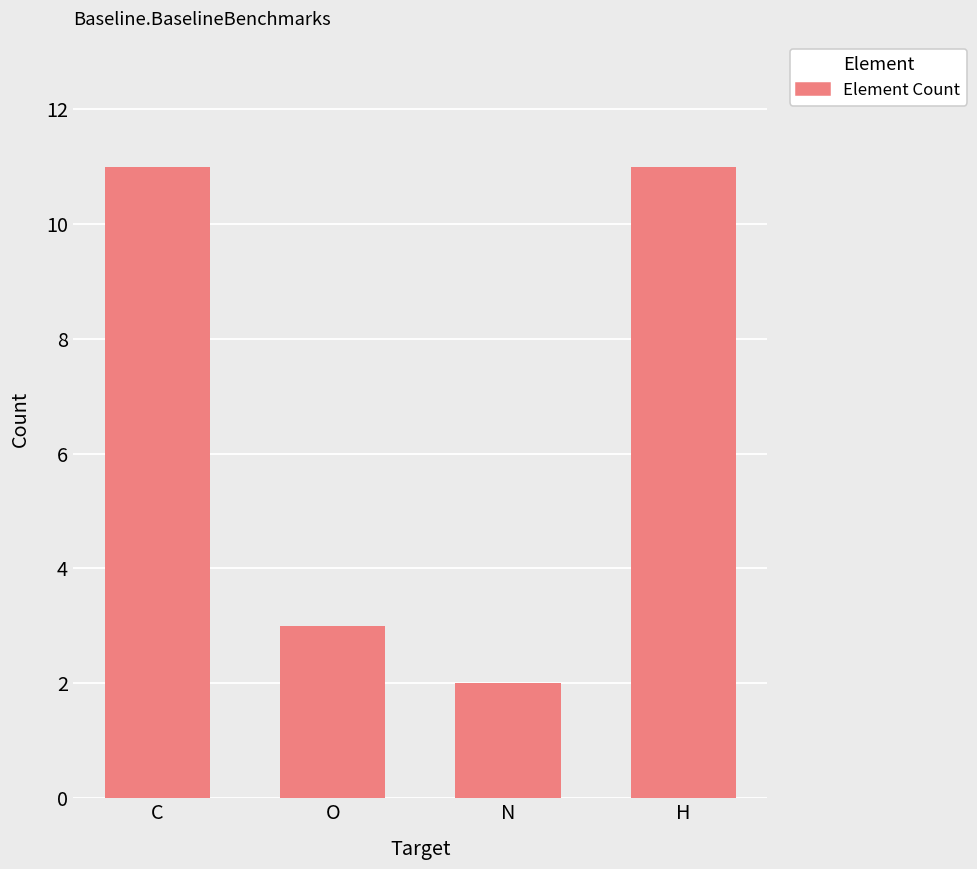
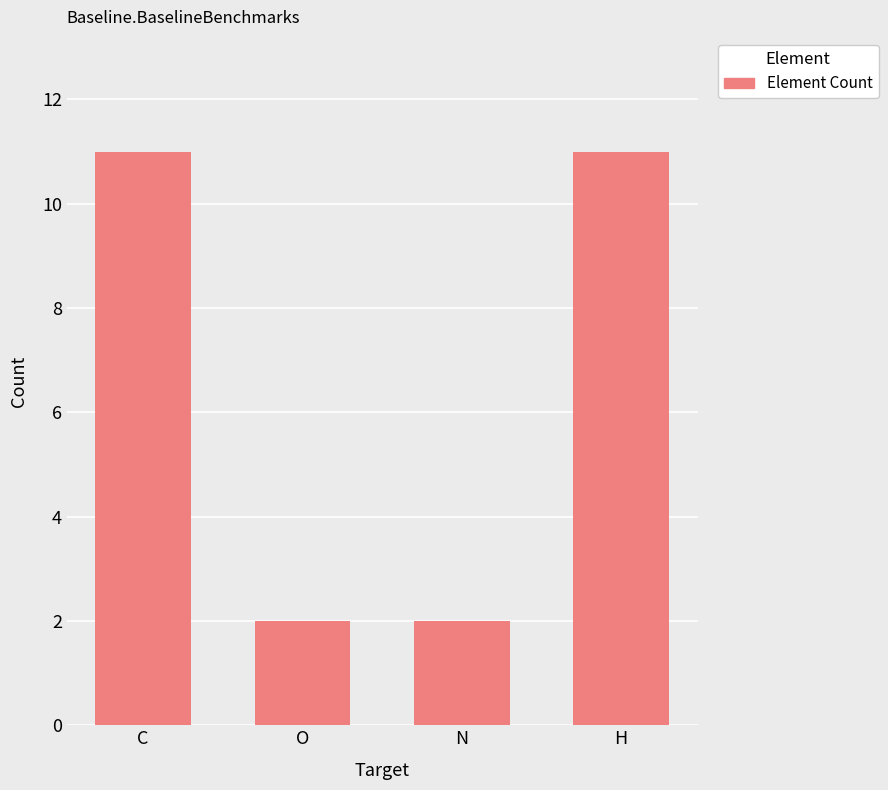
  {
    "C": 11,
-   "O": 3,
+   "O": 2,
    "N": 2,
    "H": 11
  }
